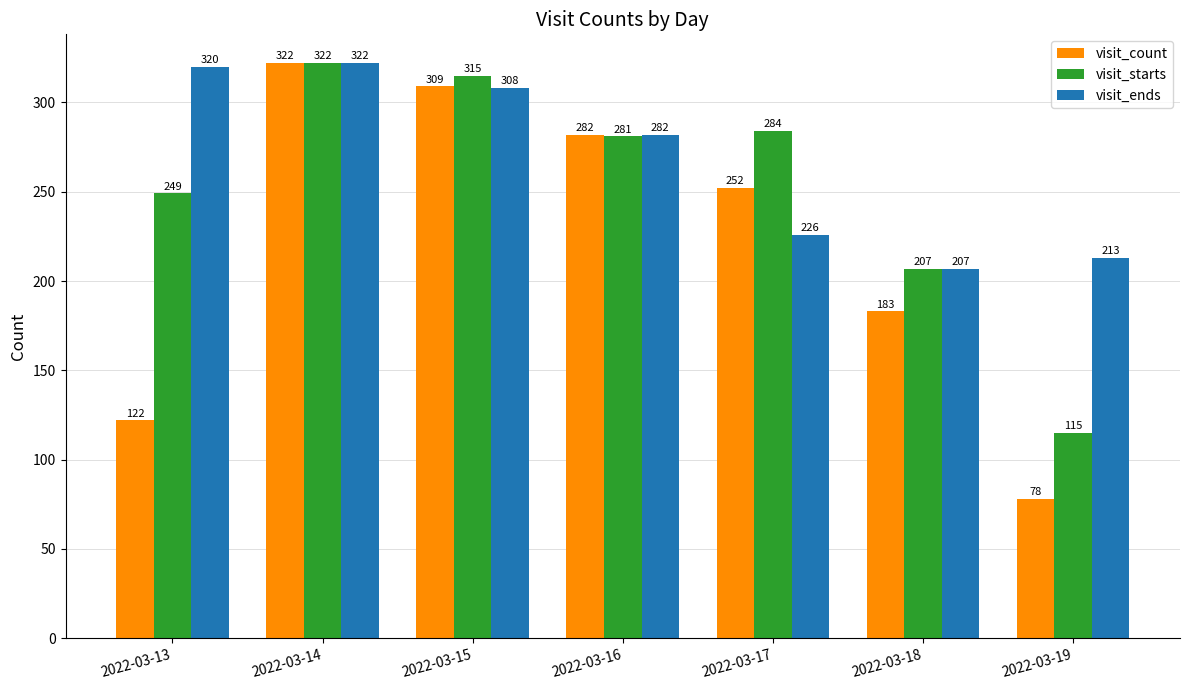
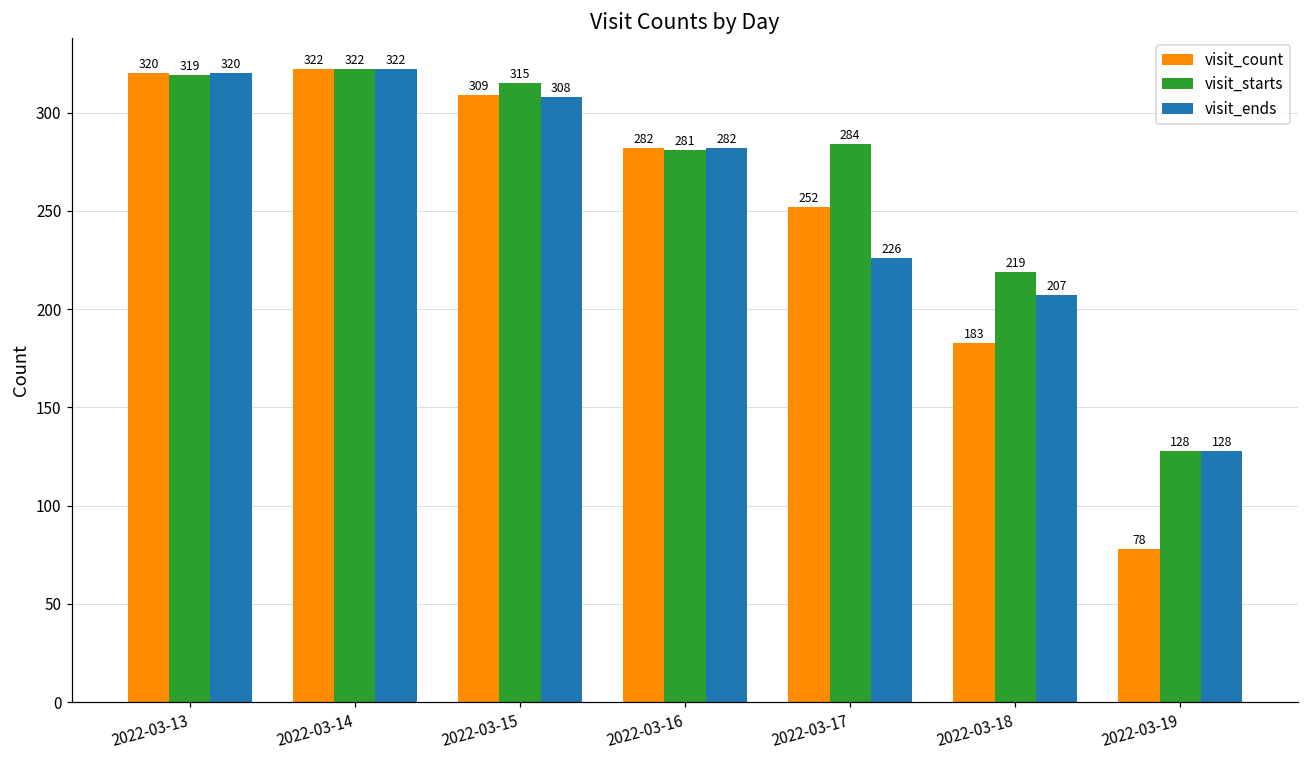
  {
    "visit_count": {
-     "2022-03-13": 122,
+     "2022-03-13": 320,
      "2022-03-14": 322,
      "2022-03-15": 309,
      "2022-03-16": 282,
      "2022-03-17": 252,
      "2022-03-18": 183,
      "2022-03-19": 78
    },
    "visit_starts": {
-     "2022-03-13": 249,
+     "2022-03-13": 319,
      "2022-03-14": 322,
      "2022-03-15": 315,
      "2022-03-16": 281,
      "2022-03-17": 284,
-     "2022-03-18": 207,
-     "2022-03-19": 115
+     "2022-03-18": 219,
+     "2022-03-19": 128
    },
    "visit_ends": {
      "2022-03-13": 320,
      "2022-03-14": 322,
      "2022-03-15": 308,
      "2022-03-16": 282,
      "2022-03-17": 226,
      "2022-03-18": 207,
-     "2022-03-19": 213
+     "2022-03-19": 128
    }
  }
